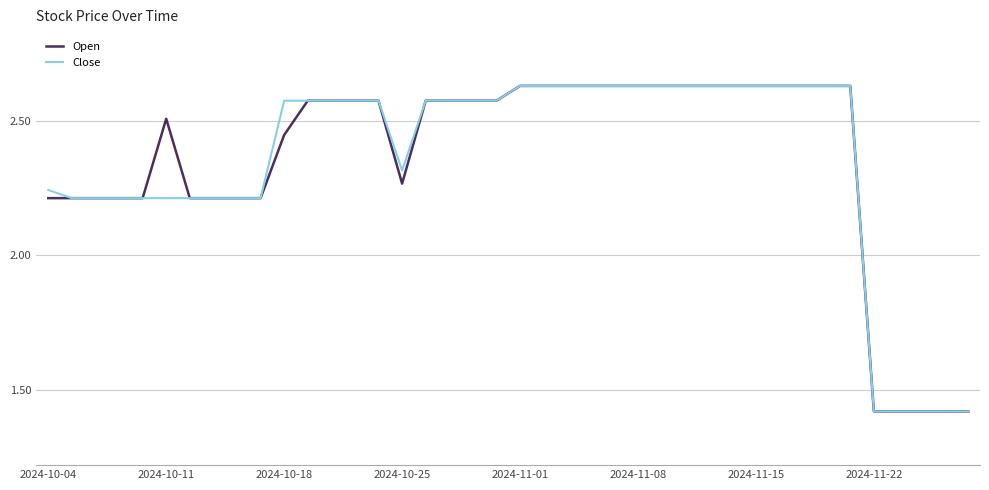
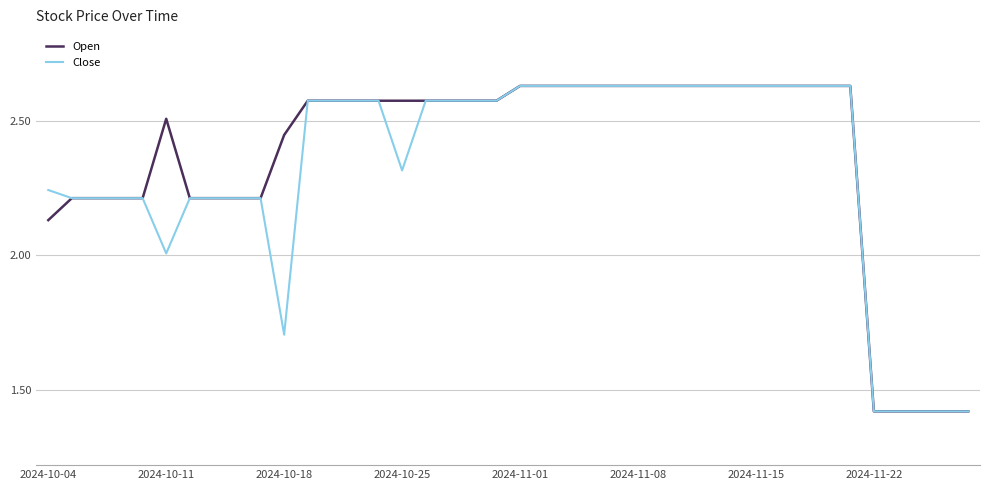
  {
    "Open": {
-     "2024-10-04": 2.21,
+     "2024-10-04": 2.13,
      "2024-10-11": 2.51,
      "2024-10-18": 2.45,
-     "2024-10-25": 2.27
+     "2024-10-25": 2.57
    },
    "Close": {
      "2024-10-04": 2.24,
-     "2024-10-11": 2.21,
-     "2024-10-18": 2.57,
+     "2024-10-11": 2.01,
+     "2024-10-18": 1.71,
      "2024-10-25": 2.32
    }
  }
